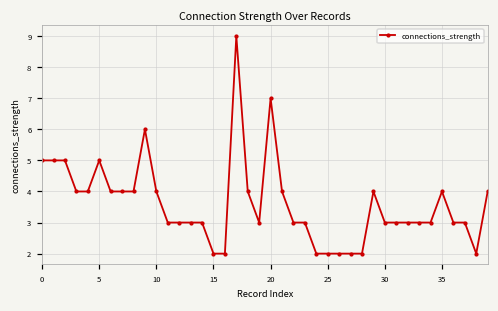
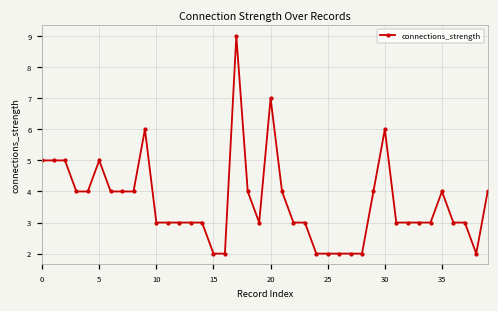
  {
    "0": 5,
    "5": 5,
-   "10": 4,
+   "10": 3,
    "15": 2,
    "20": 7,
    "25": 2,
-   "30": 3,
+   "30": 6,
    "35": 4
  }
